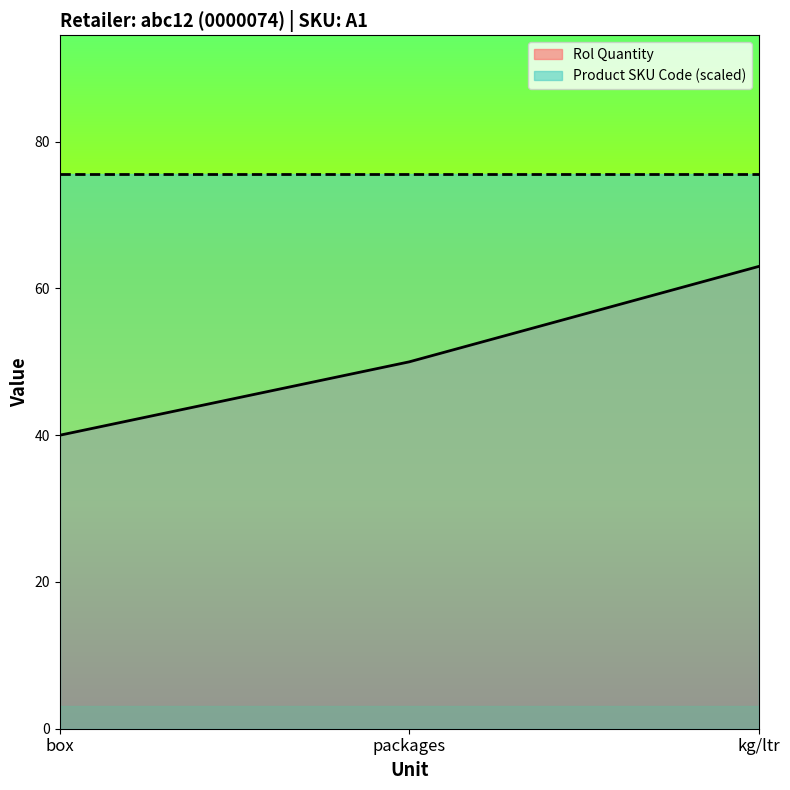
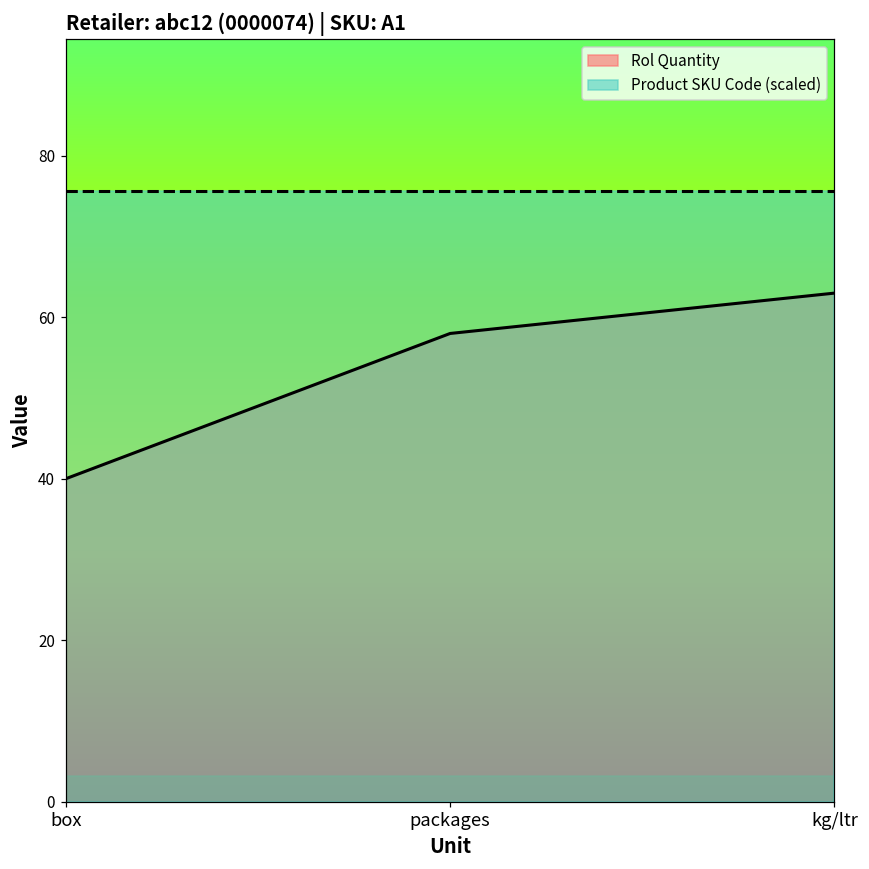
  {
    "Rol Quantity": {
      "box": 40,
-     "packages": 50,
+     "packages": 58,
      "kg/ltr": 63
    },
    "Product SKU Code (scaled)": {
      "box": 76,
      "packages": 76,
      "kg/ltr": 76
    }
  }
